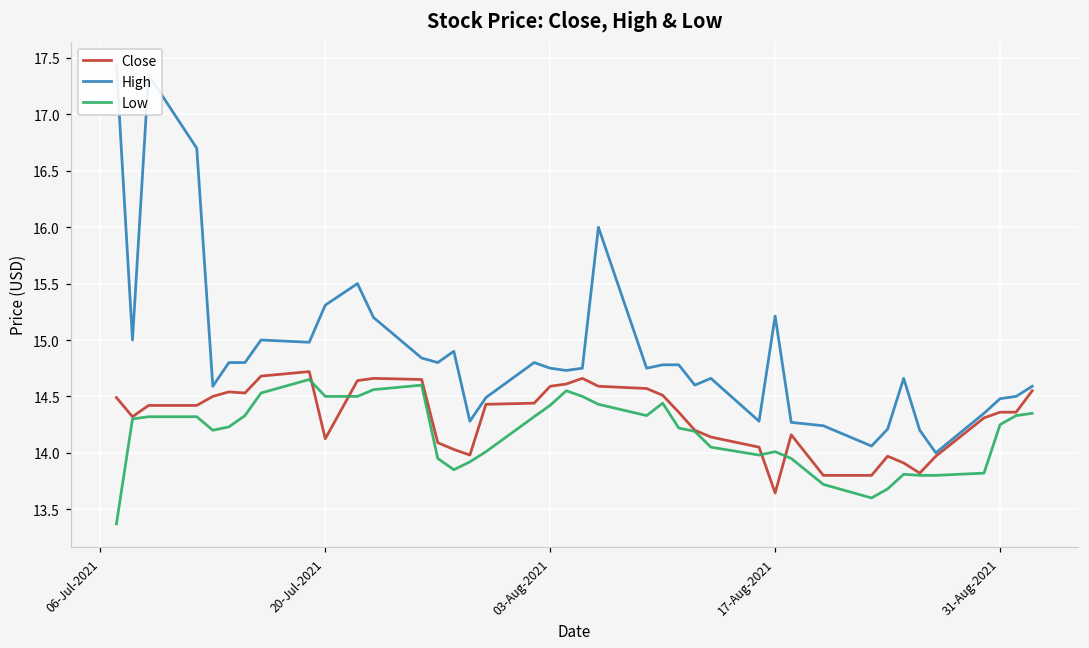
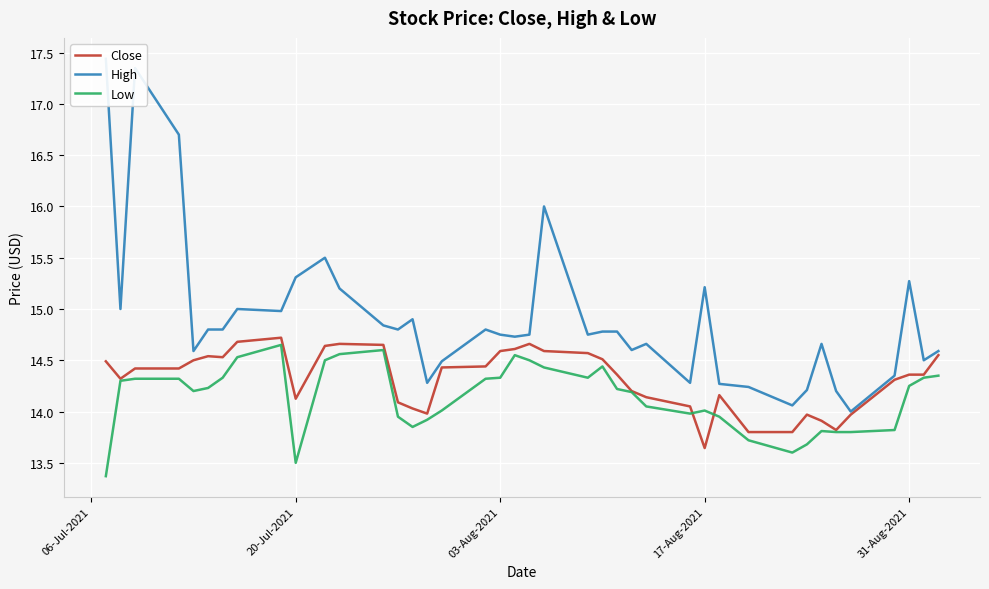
  {
    "Close": {
      "20-Jul-2021": 14.13,
      "03-Aug-2021": 14.59,
      "17-Aug-2021": 13.64,
      "31-Aug-2021": 14.36
    },
    "High": {
      "20-Jul-2021": 15.31,
      "03-Aug-2021": 14.75,
      "17-Aug-2021": 15.21,
-     "31-Aug-2021": 14.48
+     "31-Aug-2021": 15.27
    },
    "Low": {
-     "20-Jul-2021": 14.5,
-     "03-Aug-2021": 14.42,
+     "20-Jul-2021": 13.5,
+     "03-Aug-2021": 14.33,
      "17-Aug-2021": 14.01,
      "31-Aug-2021": 14.25
    }
  }
